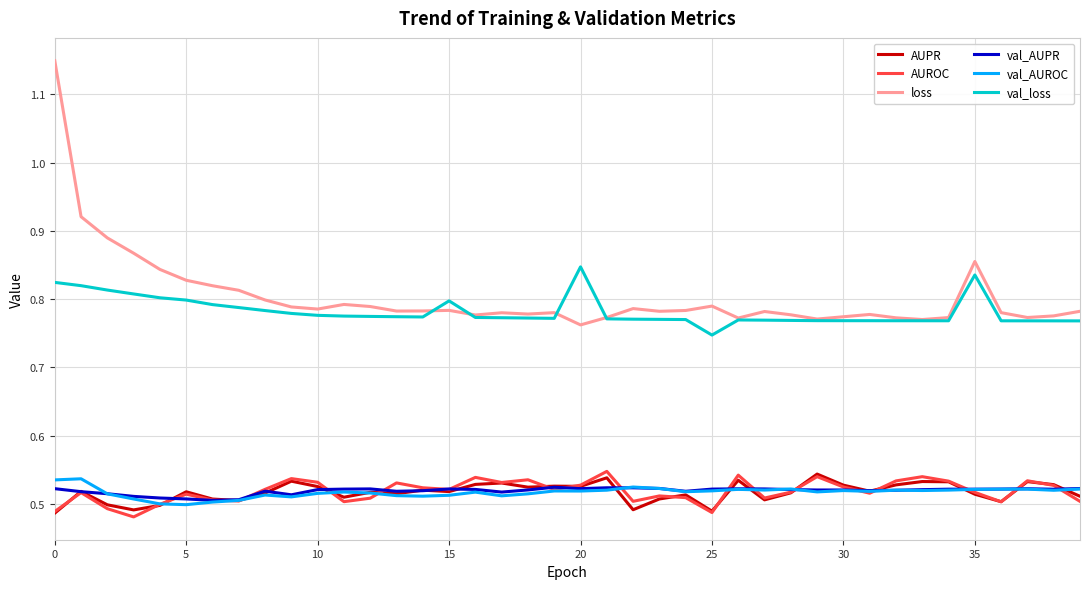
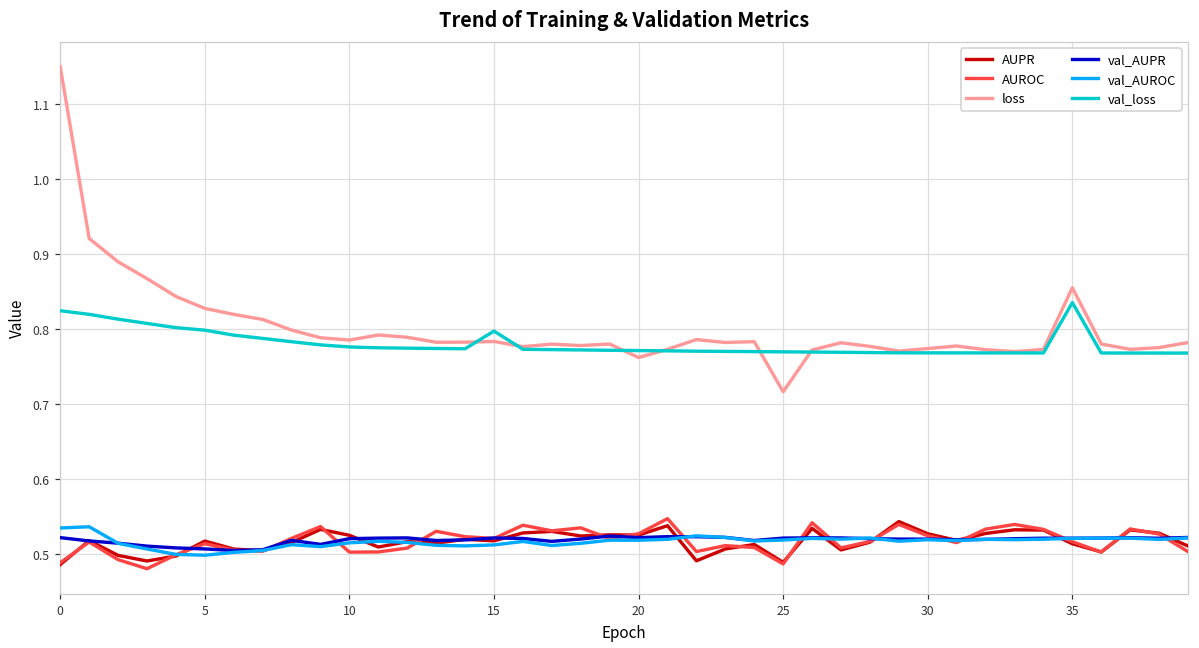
  {
    "AUPR": {
      "10": 0.53
    },
    "AUROC": {
-     "10": 0.53
+     "10": 0.50
    },
    "loss": {
      "0": 1.15,
      "5": 0.83,
      "10": 0.79,
      "15": 0.78,
      "20": 0.76,
-     "25": 0.79,
+     "25": 0.72,
      "30": 0.77,
      "35": 0.85
    },
    "val_AUPR": {
      "0": 0.52,
      "5": 0.51,
      "10": 0.52
    },
    "val_AUROC": {
      "0": 0.53,
      "5": 0.50,
      "10": 0.52,
      "15": 0.51
    },
    "val_loss": {
      "0": 0.82,
      "5": 0.80,
      "10": 0.78,
      "15": 0.80,
-     "20": 0.85,
-     "25": 0.75,
+     "20": 0.77,
+     "25": 0.77,
      "30": 0.77,
      "35": 0.84
    }
  }
